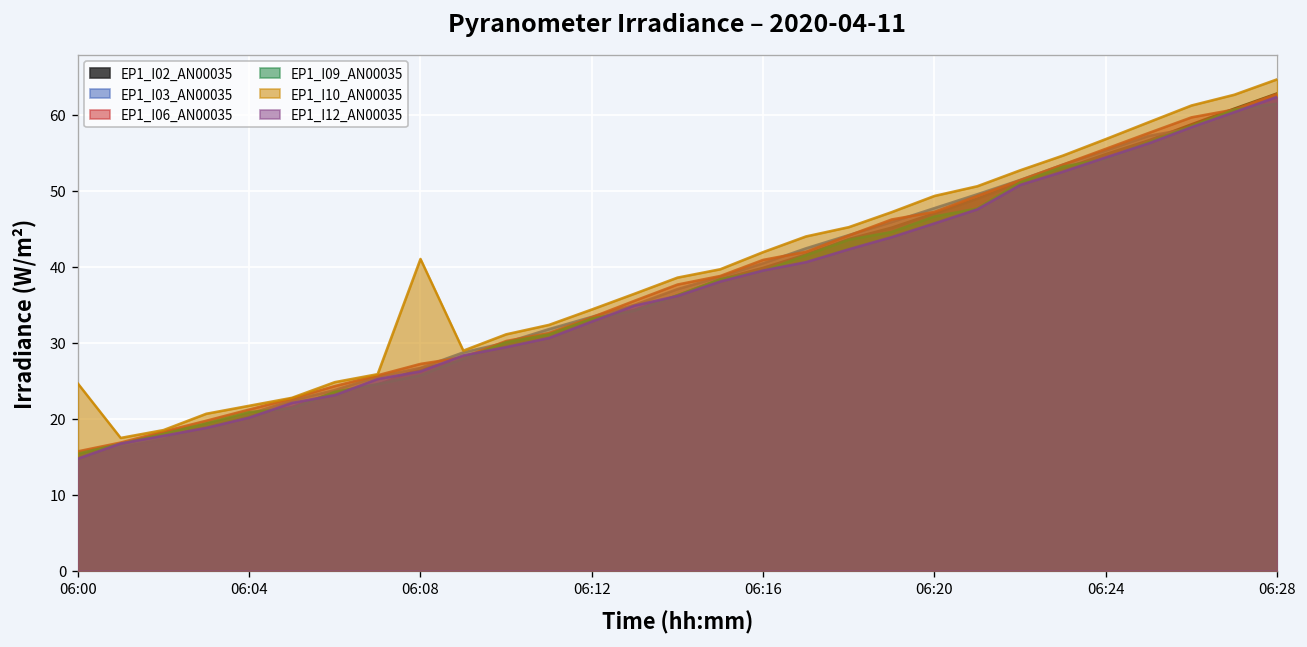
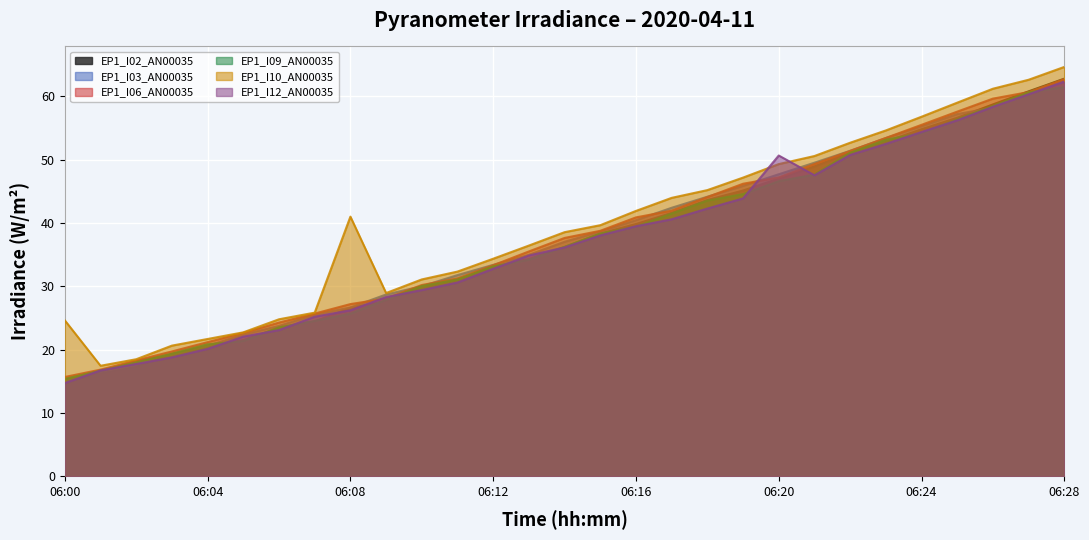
  {
    "EP1_I02_AN00035": {
      "06:24": 55
    },
    "EP1_I03_AN00035": {
      "06:16": 40,
      "06:20": 48
    },
    "EP1_I06_AN00035": {
      "06:08": 27,
      "06:16": 41
    },
    "EP1_I09_AN00035": {
      "06:08": 26,
      "06:20": 47,
      "06:28": 61
    },
    "EP1_I10_AN00035": {
      "06:00": 25,
      "06:04": 22,
      "06:08": 41,
      "06:12": 34,
      "06:16": 42,
      "06:20": 49,
      "06:24": 57,
      "06:28": 65
    },
    "EP1_I12_AN00035": {
      "06:00": 15,
-     "06:20": 46
+     "06:20": 51
    }
  }
